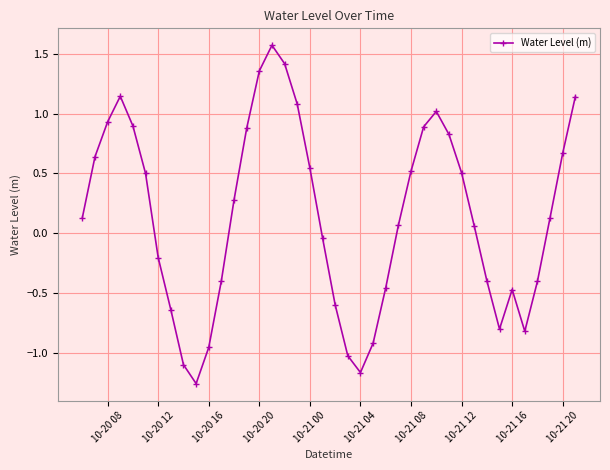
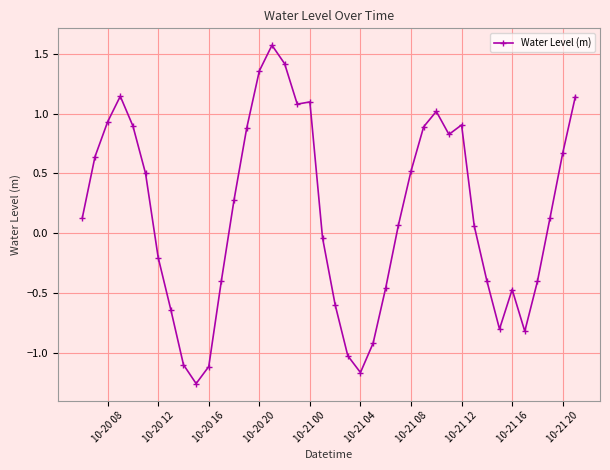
  {
    "10-20 08": 0.93,
    "10-20 12": -0.21,
-   "10-20 16": -0.96,
+   "10-20 16": -1.12,
    "10-20 20": 1.36,
-   "10-21 00": 0.54,
+   "10-21 00": 1.10,
    "10-21 04": -1.17,
    "10-21 08": 0.52,
-   "10-21 12": 0.50,
+   "10-21 12": 0.90,
    "10-21 16": -0.47,
    "10-21 20": 0.67
  }
